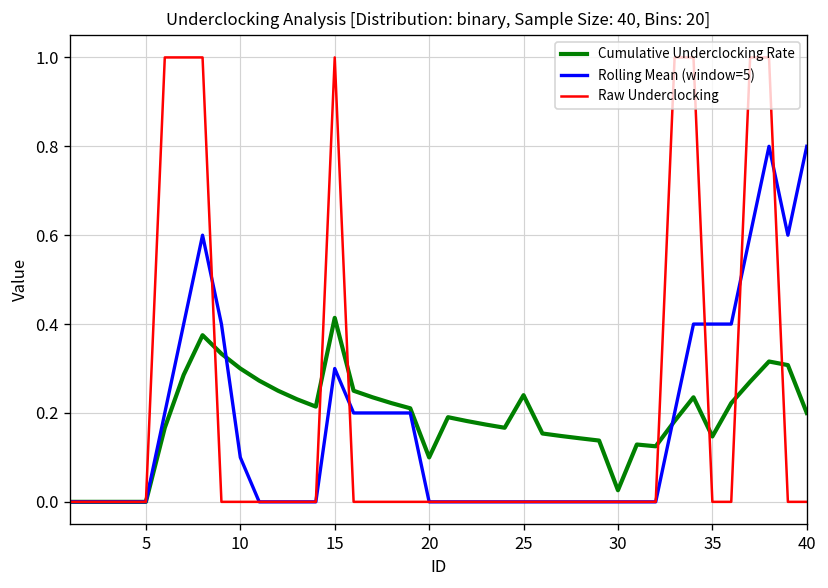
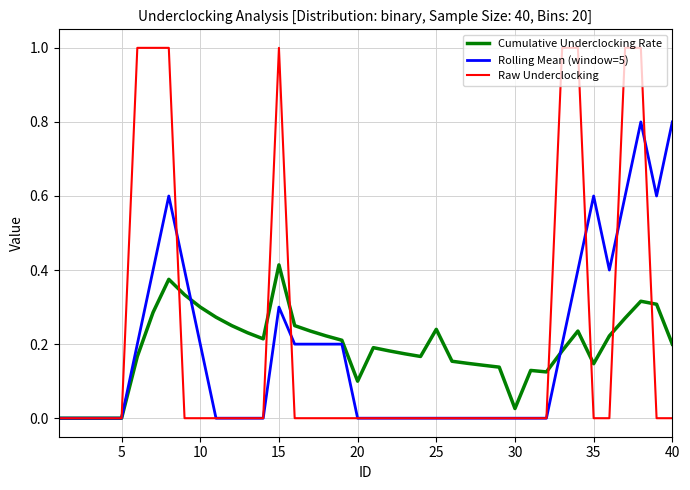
  {
    "Cumulative Underclocking Rate": {
      "10": 0.3,
      "15": 0.41,
      "20": 0.1,
      "25": 0.24,
      "30": 0.03,
      "35": 0.15,
      "40": 0.2
    },
    "Rolling Mean (window=5)": {
-     "10": 0.1,
+     "10": 0.2,
      "15": 0.3,
-     "35": 0.4,
+     "35": 0.6,
      "40": 0.8
    },
    "Raw Underclocking": {
      "10": 0.0,
      "15": 1.0,
      "35": 0.0,
      "40": 0.0
    }
  }
